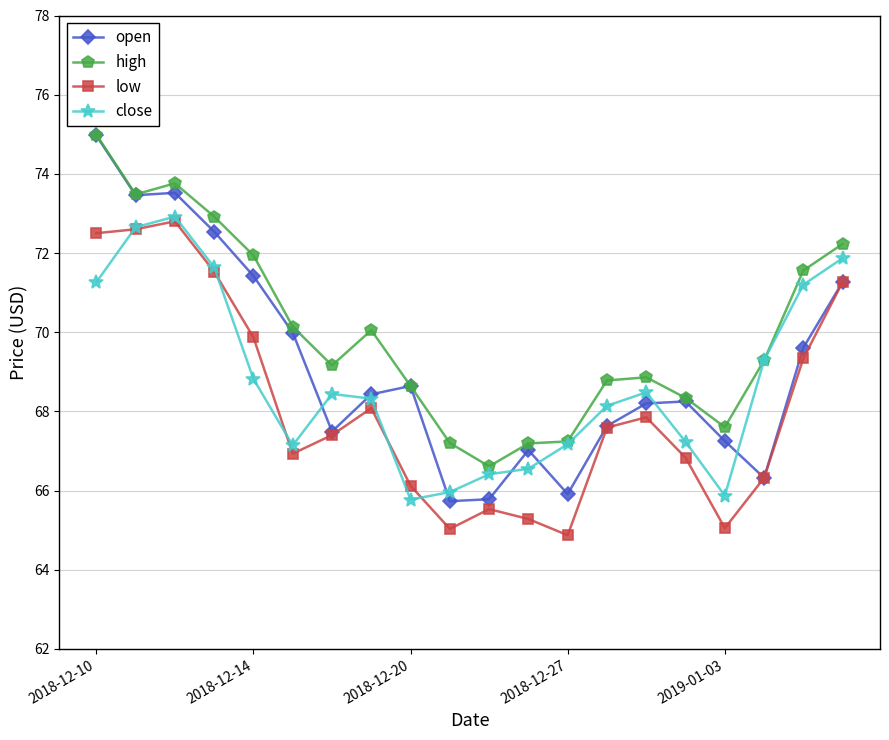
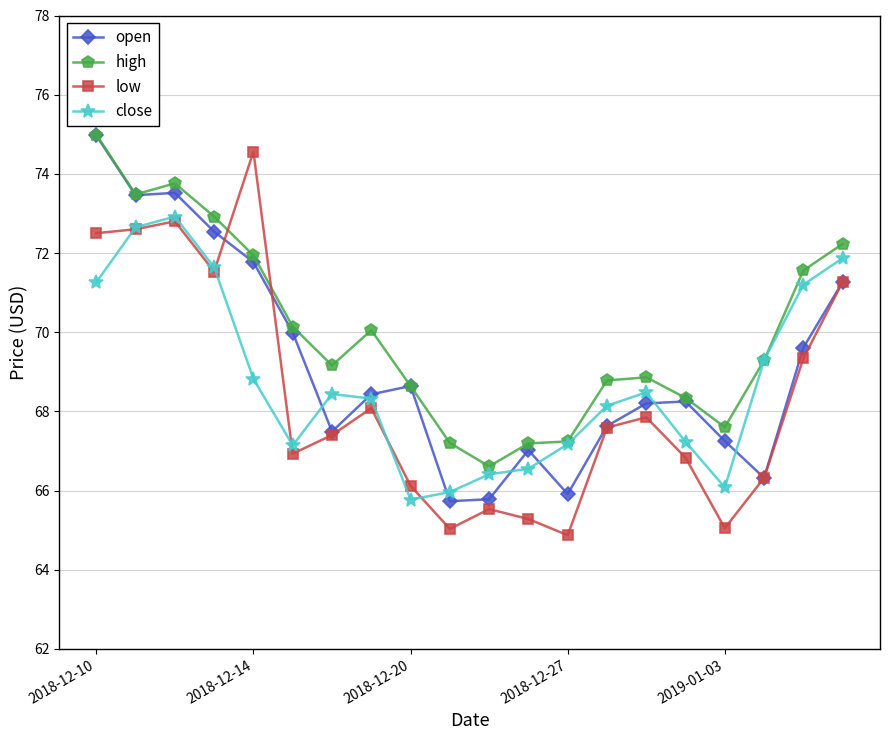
  {
    "open": {
-     "2018-12-14": 71.4,
+     "2018-12-14": 71.8,
      "2018-12-27": 65.9,
      "2019-01-03": 67.3
    },
    "high": {
      "2018-12-14": 71.9,
      "2018-12-27": 67.2,
      "2019-01-03": 67.6
    },
    "low": {
      "2018-12-10": 72.5,
-     "2018-12-14": 69.9,
+     "2018-12-14": 74.6,
      "2018-12-20": 66.1,
      "2018-12-27": 64.9,
      "2019-01-03": 65.1
    },
    "close": {
      "2018-12-10": 71.3,
      "2018-12-14": 68.8,
      "2018-12-20": 65.8,
      "2018-12-27": 67.2,
-     "2019-01-03": 65.9
+     "2019-01-03": 66.1
    }
  }
